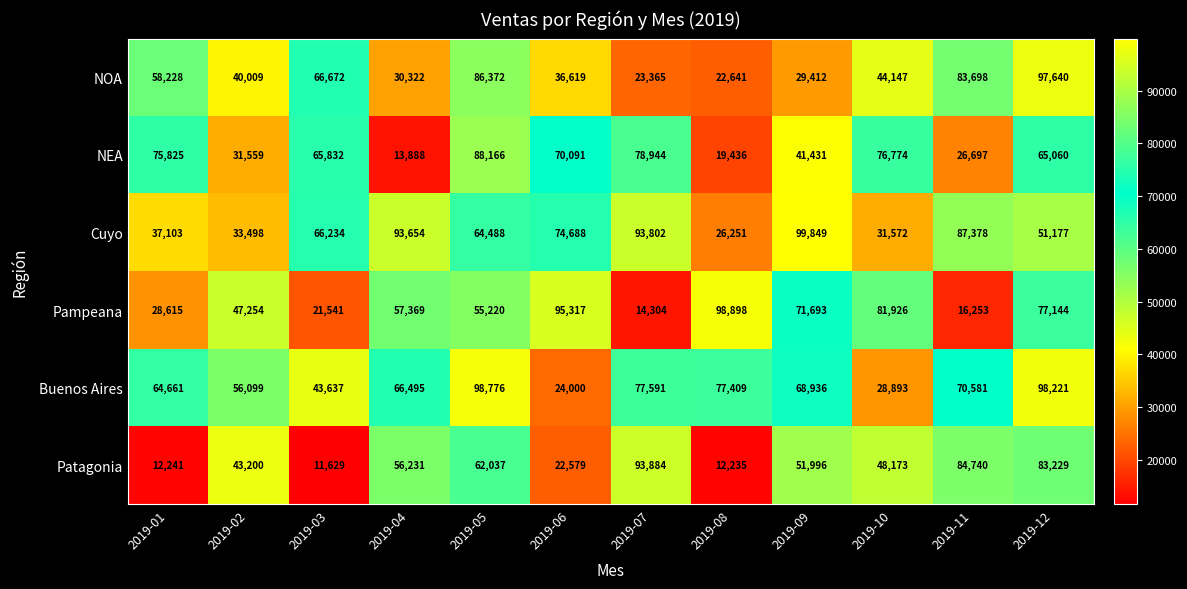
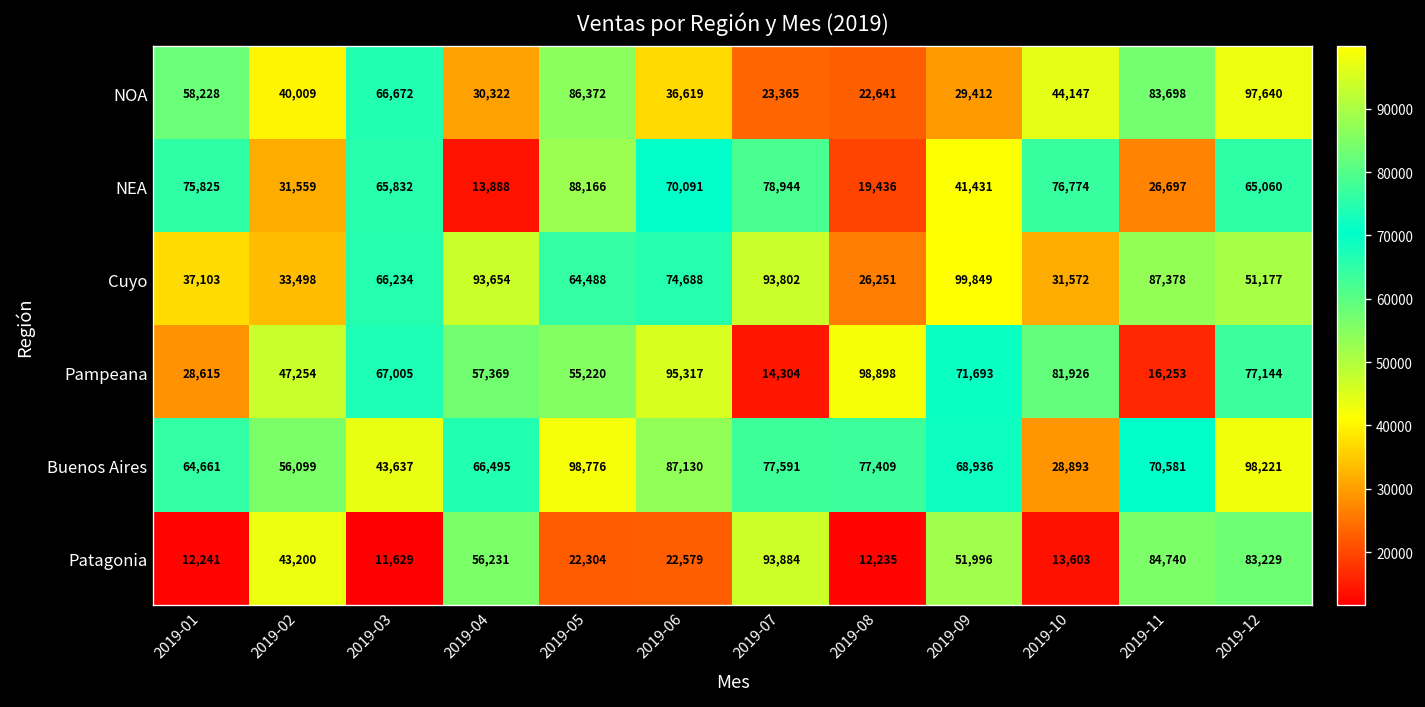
  {
    "NOA": {
      "2019-01": "58,228",
      "2019-02": "40,009",
      "2019-03": "66,672",
      "2019-04": "30,322",
      "2019-05": "86,372",
      "2019-06": "36,619",
      "2019-07": "23,365",
      "2019-08": "22,641",
      "2019-09": "29,412",
      "2019-10": "44,147",
      "2019-11": "83,698",
      "2019-12": "97,640"
    },
    "NEA": {
      "2019-01": "75,825",
      "2019-02": "31,559",
      "2019-03": "65,832",
      "2019-04": "13,888",
      "2019-05": "88,166",
      "2019-06": "70,091",
      "2019-07": "78,944",
      "2019-08": "19,436",
      "2019-09": "41,431",
      "2019-10": "76,774",
      "2019-11": "26,697",
      "2019-12": "65,060"
    },
    "Cuyo": {
      "2019-01": "37,103",
      "2019-02": "33,498",
      "2019-03": "66,234",
      "2019-04": "93,654",
      "2019-05": "64,488",
      "2019-06": "74,688",
      "2019-07": "93,802",
      "2019-08": "26,251",
      "2019-09": "99,849",
      "2019-10": "31,572",
      "2019-11": "87,378",
      "2019-12": "51,177"
    },
    "Pampeana": {
      "2019-01": "28,615",
      "2019-02": "47,254",
-     "2019-03": "21,541",
+     "2019-03": "67,005",
      "2019-04": "57,369",
      "2019-05": "55,220",
      "2019-06": "95,317",
      "2019-07": "14,304",
      "2019-08": "98,898",
      "2019-09": "71,693",
      "2019-10": "81,926",
      "2019-11": "16,253",
      "2019-12": "77,144"
    },
    "Buenos Aires": {
      "2019-01": "64,661",
      "2019-02": "56,099",
      "2019-03": "43,637",
      "2019-04": "66,495",
      "2019-05": "98,776",
-     "2019-06": "24,000",
+     "2019-06": "87,130",
      "2019-07": "77,591",
      "2019-08": "77,409",
      "2019-09": "68,936",
      "2019-10": "28,893",
      "2019-11": "70,581",
      "2019-12": "98,221"
    },
    "Patagonia": {
      "2019-01": "12,241",
      "2019-02": "43,200",
      "2019-03": "11,629",
      "2019-04": "56,231",
-     "2019-05": "62,037",
+     "2019-05": "22,304",
      "2019-06": "22,579",
      "2019-07": "93,884",
      "2019-08": "12,235",
      "2019-09": "51,996",
-     "2019-10": "48,173",
+     "2019-10": "13,603",
      "2019-11": "84,740",
      "2019-12": "83,229"
    }
  }
